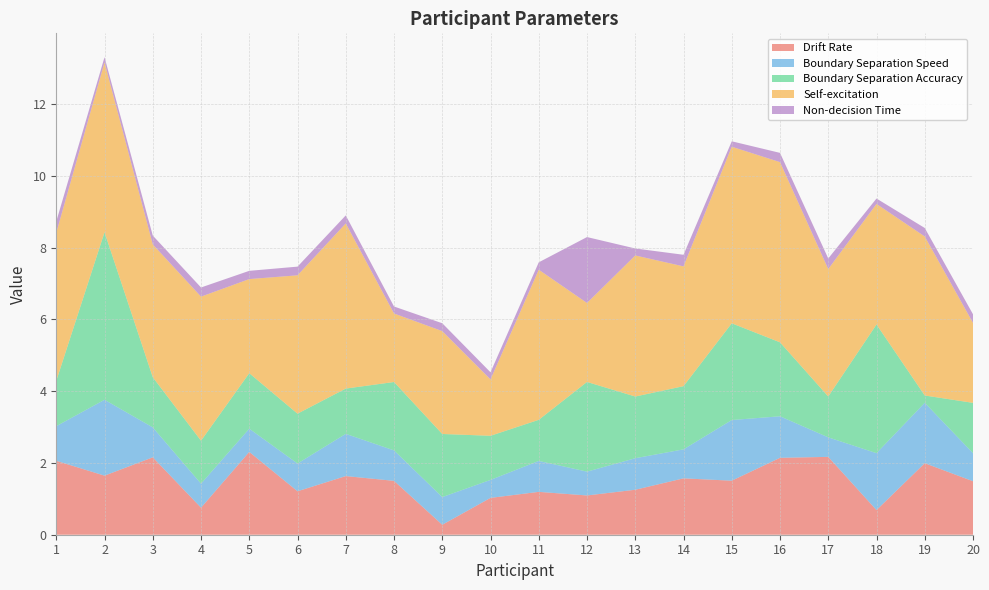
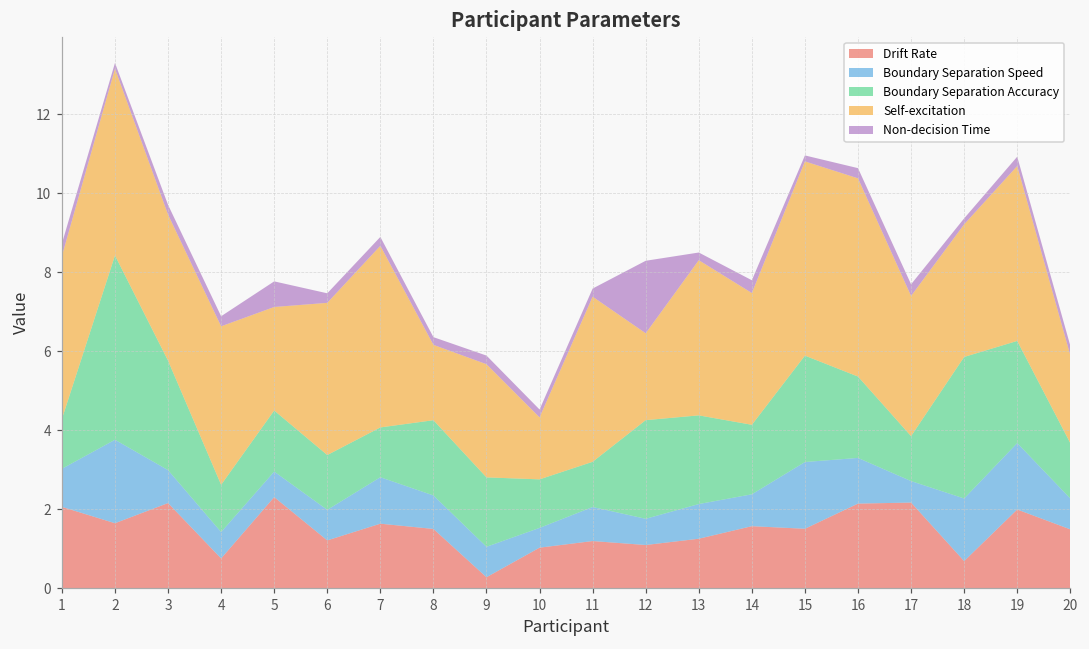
  {
    "Drift Rate": {
      "1": 2.1,
      "2": 1.6,
      "3": 2.2,
      "4": 0.8,
      "5": 2.3,
      "6": 1.2,
      "7": 1.6,
      "8": 1.5,
      "9": 0.3,
      "10": 1.0,
      "11": 1.2,
      "12": 1.1,
      "13": 1.3,
      "14": 1.6,
      "15": 1.5,
      "16": 2.1,
      "17": 2.2,
      "18": 0.7,
      "19": 2.0,
      "20": 1.5
    },
    "Boundary Separation Speed": {
      "1": 1.0,
      "2": 2.1,
      "3": 0.8,
      "4": 0.7,
      "5": 0.6,
      "6": 0.8,
      "7": 1.2,
      "8": 0.8,
      "9": 0.8,
      "10": 0.5,
      "11": 0.9,
      "12": 0.7,
      "13": 0.9,
      "14": 0.8,
      "15": 1.7,
      "16": 1.2,
      "17": 0.5,
      "18": 1.6,
      "19": 1.7,
      "20": 0.8
    },
    "Boundary Separation Accuracy": {
      "1": 1.3,
      "2": 4.7,
-     "3": 1.4,
+     "3": 2.8,
      "4": 1.2,
      "5": 1.5,
      "6": 1.4,
      "7": 1.3,
      "8": 1.9,
      "9": 1.8,
      "10": 1.2,
      "11": 1.1,
      "12": 2.5,
-     "13": 1.7,
+     "13": 2.2,
      "14": 1.8,
      "15": 2.7,
      "16": 2.1,
      "17": 1.1,
      "18": 3.6,
-     "19": 0.2,
+     "19": 2.6,
      "20": 1.4
    },
    "Self-excitation": {
      "1": 4.1,
      "2": 4.7,
      "3": 3.7,
      "4": 4.0,
      "5": 2.6,
      "6": 3.9,
      "7": 4.6,
      "8": 1.9,
      "9": 2.9,
      "10": 1.6,
      "11": 4.2,
      "12": 2.2,
      "13": 3.9,
      "14": 3.3,
      "15": 4.9,
      "16": 5.0,
      "17": 3.6,
      "18": 3.4,
      "19": 4.4,
      "20": 2.2
    },
    "Non-decision Time": {
      "1": 0.3,
      "2": 0.1,
      "3": 0.2,
      "4": 0.3,
-     "5": 0.2,
+     "5": 0.6,
      "6": 0.2,
      "7": 0.2,
      "8": 0.2,
      "9": 0.2,
      "10": 0.2,
      "11": 0.2,
      "12": 1.8,
      "13": 0.2,
      "14": 0.3,
      "15": 0.2,
      "16": 0.3,
      "17": 0.3,
      "18": 0.2,
      "19": 0.2,
      "20": 0.2
    }
  }
